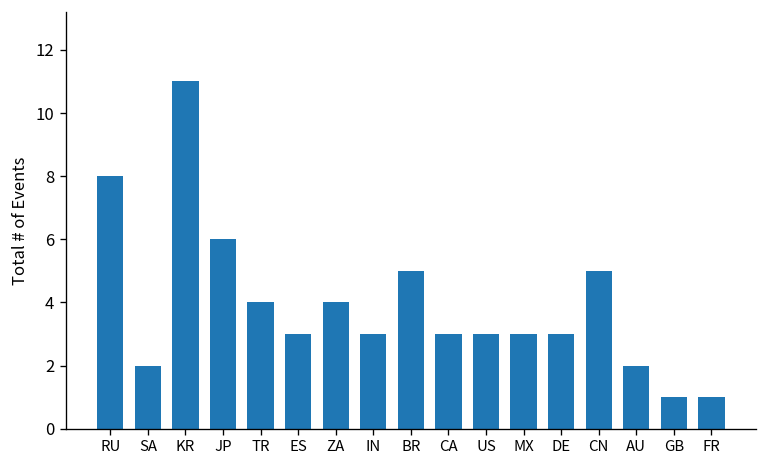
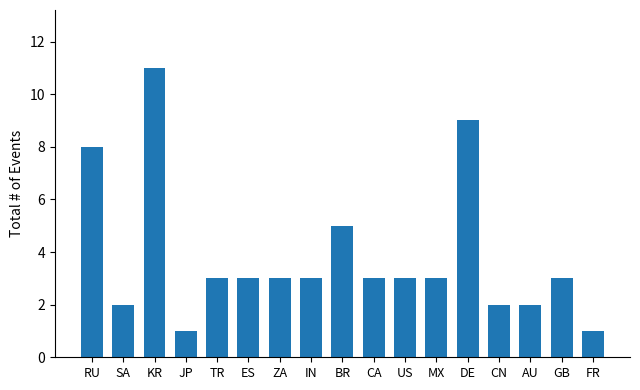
  {
    "RU": 8,
    "SA": 2,
    "KR": 11,
-   "JP": 6,
-   "TR": 4,
+   "JP": 1,
+   "TR": 3,
    "ES": 3,
-   "ZA": 4,
+   "ZA": 3,
    "IN": 3,
    "BR": 5,
    "CA": 3,
    "US": 3,
    "MX": 3,
-   "DE": 3,
-   "CN": 5,
+   "DE": 9,
+   "CN": 2,
    "AU": 2,
-   "GB": 1,
+   "GB": 3,
    "FR": 1
  }
